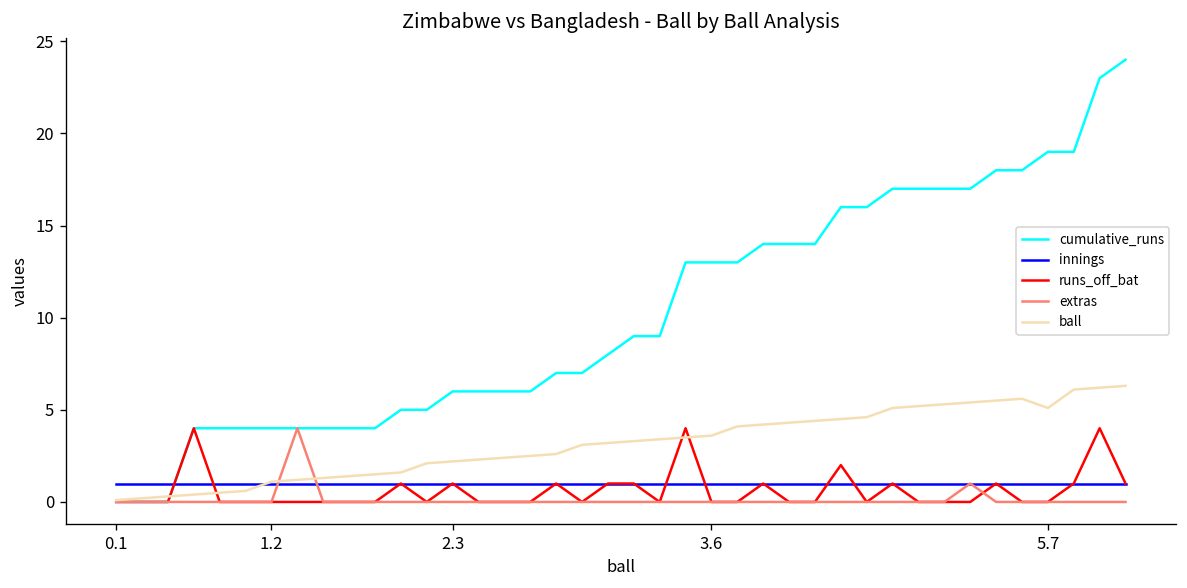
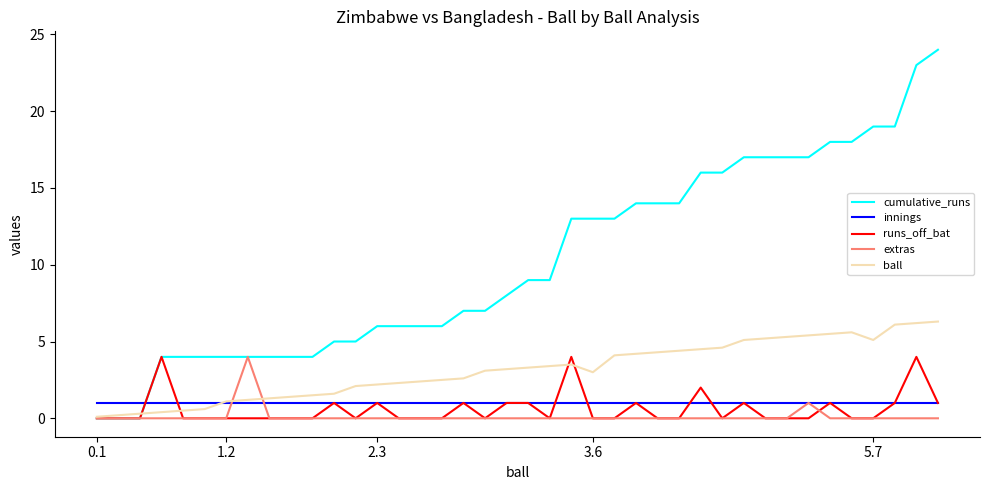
  {
    "cumulative_runs": {
      "3.6": 13.0,
      "5.7": 19.0
    },
    "innings": {
      "0.1": 1.0,
      "3.6": 1.0,
      "5.7": 1.0
    },
    "ball": {
-     "3.6": 3.6,
+     "3.6": 3.0,
      "5.7": 5.1
    }
  }
